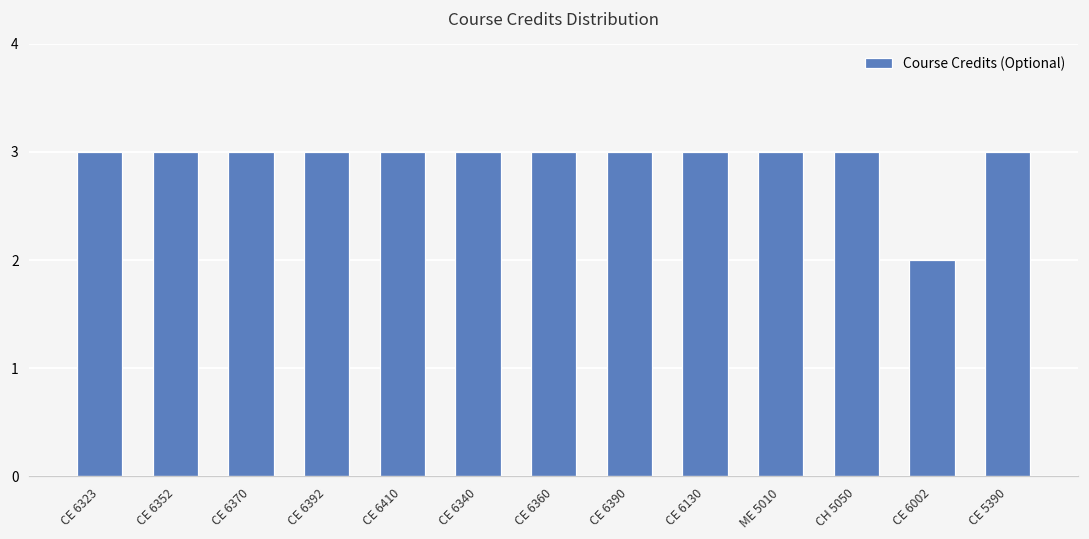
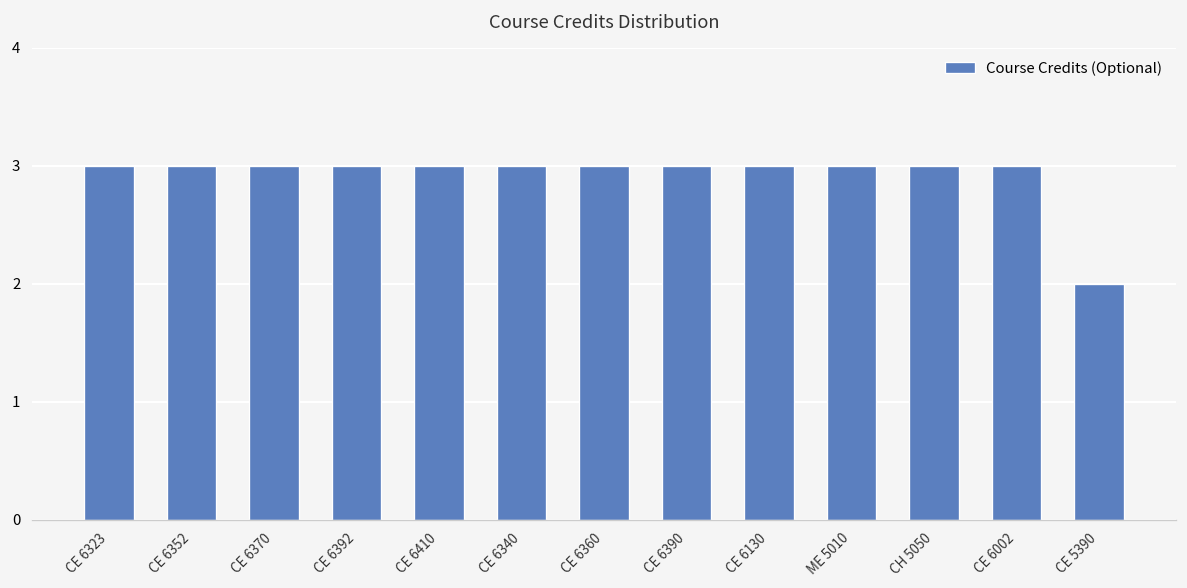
  {
    "CE 6323": 3,
    "CE 6352": 3,
    "CE 6370": 3,
    "CE 6392": 3,
    "CE 6410": 3,
    "CE 6340": 3,
    "CE 6360": 3,
    "CE 6390": 3,
    "CE 6130": 3,
    "ME 5010": 3,
    "CH 5050": 3,
-   "CE 6002": 2,
-   "CE 5390": 3
+   "CE 6002": 3,
+   "CE 5390": 2
  }
